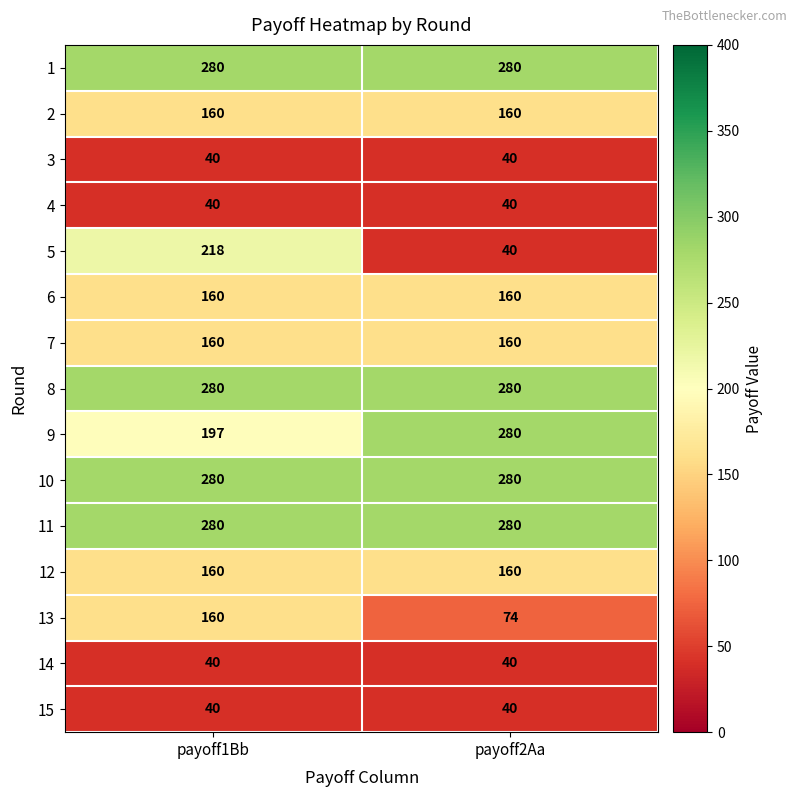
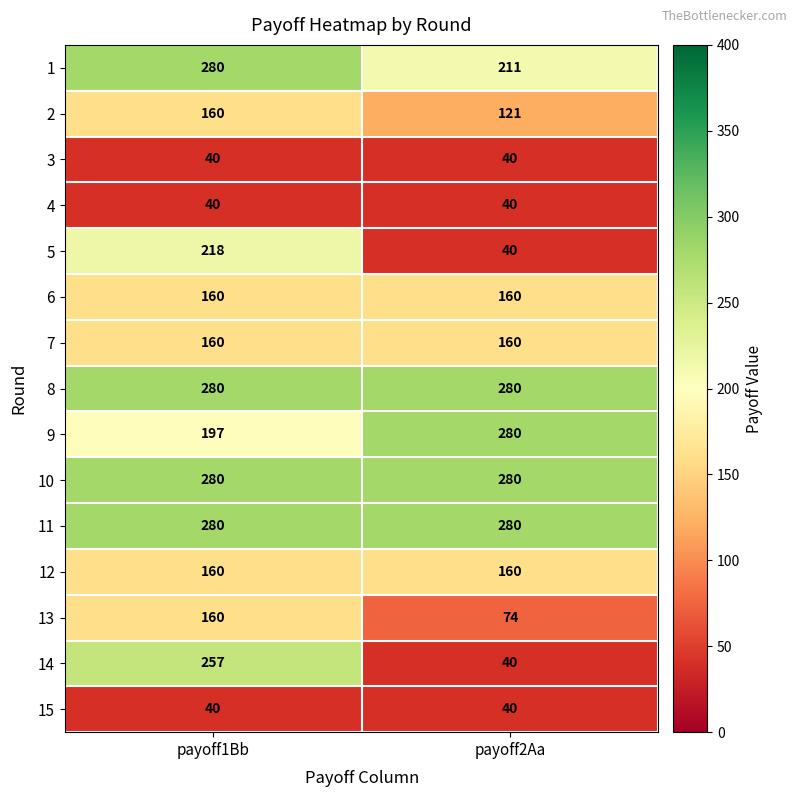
  {
    "1": {
      "payoff1Bb": 280,
-     "payoff2Aa": 280
+     "payoff2Aa": 211
    },
    "2": {
      "payoff1Bb": 160,
-     "payoff2Aa": 160
+     "payoff2Aa": 121
    },
    "3": {
      "payoff1Bb": 40,
      "payoff2Aa": 40
    },
    "4": {
      "payoff1Bb": 40,
      "payoff2Aa": 40
    },
    "5": {
      "payoff1Bb": 218,
      "payoff2Aa": 40
    },
    "6": {
      "payoff1Bb": 160,
      "payoff2Aa": 160
    },
    "7": {
      "payoff1Bb": 160,
      "payoff2Aa": 160
    },
    "8": {
      "payoff1Bb": 280,
      "payoff2Aa": 280
    },
    "9": {
      "payoff1Bb": 197,
      "payoff2Aa": 280
    },
    "10": {
      "payoff1Bb": 280,
      "payoff2Aa": 280
    },
    "11": {
      "payoff1Bb": 280,
      "payoff2Aa": 280
    },
    "12": {
      "payoff1Bb": 160,
      "payoff2Aa": 160
    },
    "13": {
      "payoff1Bb": 160,
      "payoff2Aa": 74
    },
    "14": {
-     "payoff1Bb": 40,
+     "payoff1Bb": 257,
      "payoff2Aa": 40
    },
    "15": {
      "payoff1Bb": 40,
      "payoff2Aa": 40
    }
  }
